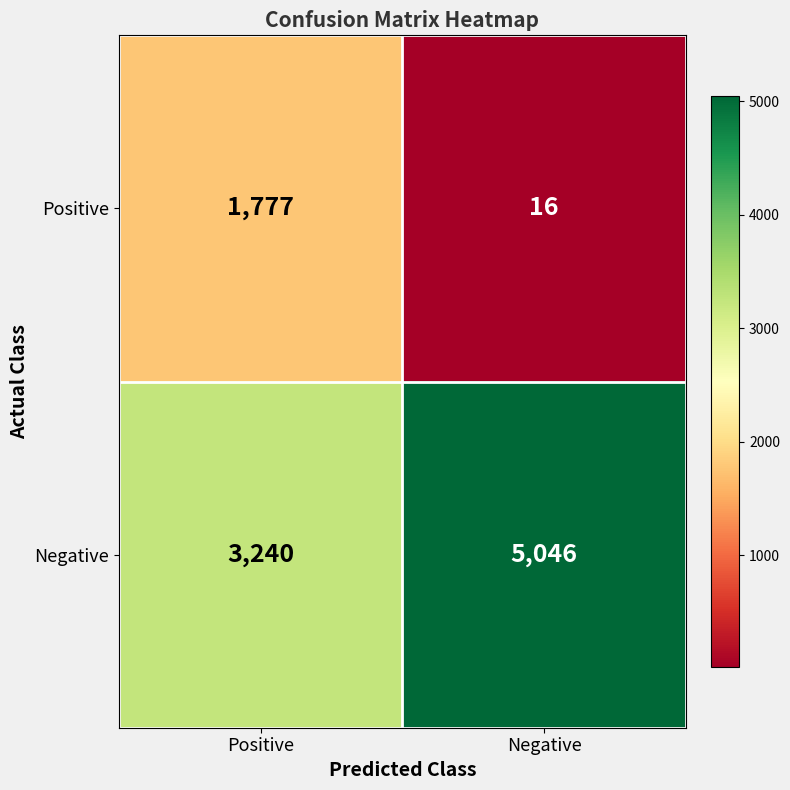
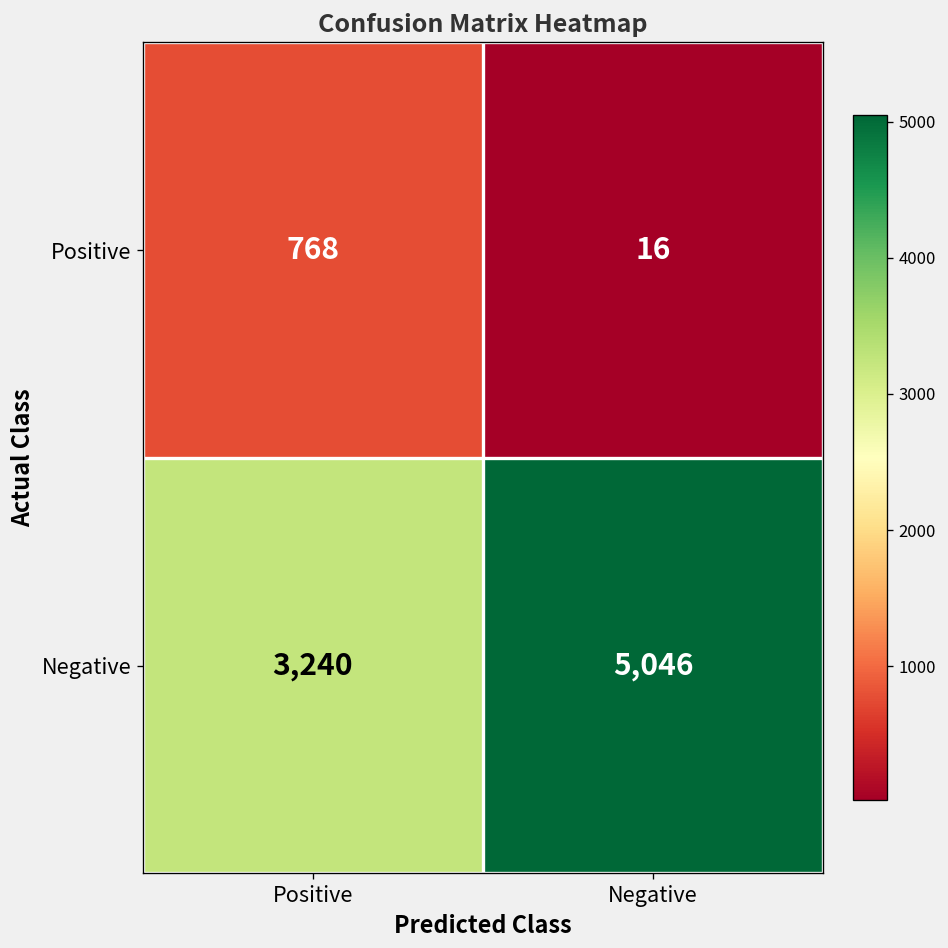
  {
    "Positive": {
-     "Positive": "1,777",
+     "Positive": "768",
      "Negative": "16"
    },
    "Negative": {
      "Positive": "3,240",
      "Negative": "5,046"
    }
  }
